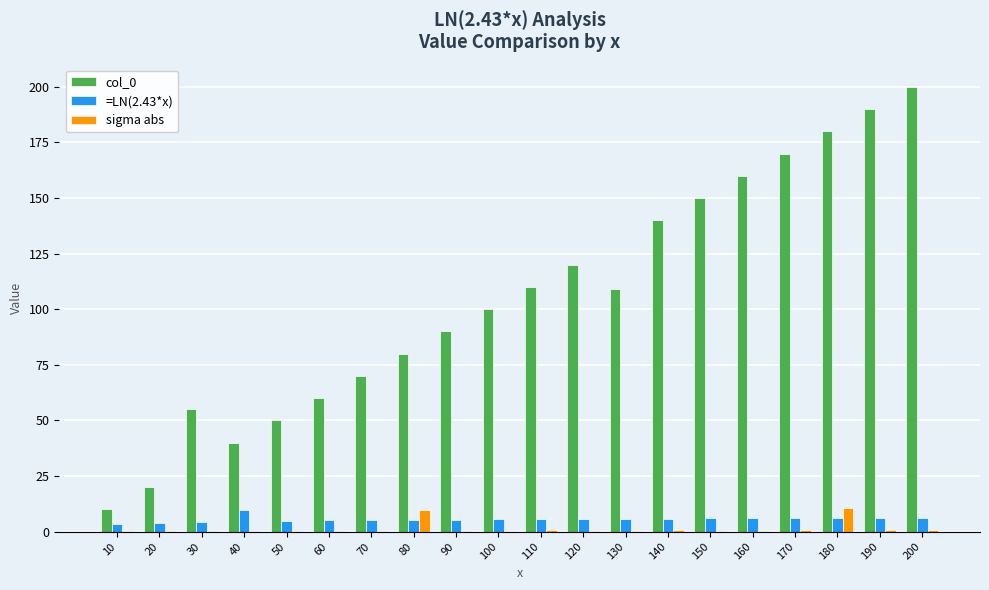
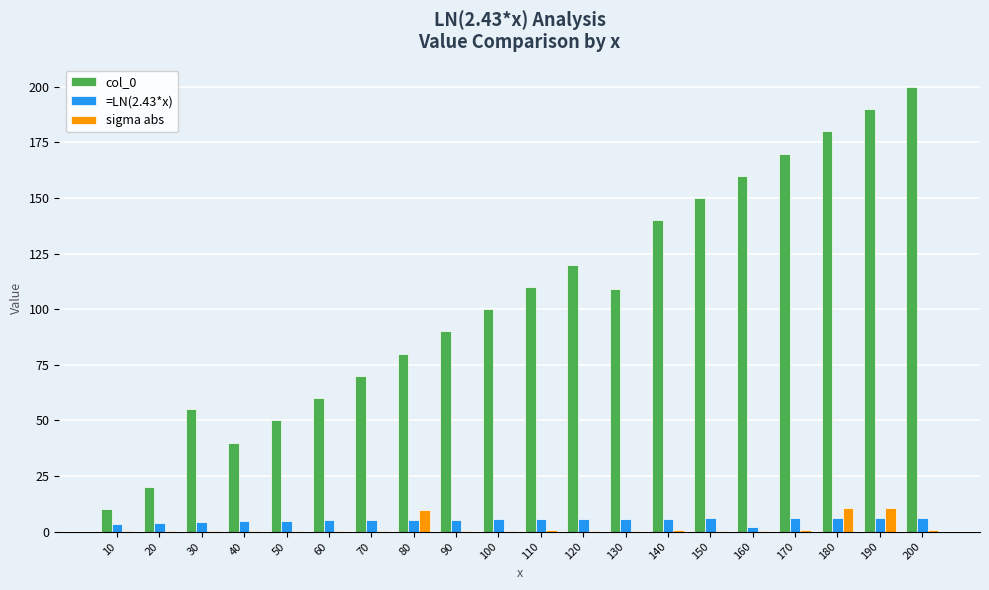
  {
    "col_0": {
      "10": 10,
      "20": 20,
      "30": 55,
      "40": 40,
      "50": 50,
      "60": 60,
      "70": 70,
      "80": 80,
      "90": 90,
      "100": 100,
      "110": 110,
      "120": 120,
      "130": 109,
      "140": 140,
      "150": 150,
      "160": 160,
      "170": 170,
      "180": 180,
      "190": 190,
      "200": 200
    },
    "=LN(2.43*x)": {
      "10": 3,
      "20": 4,
      "30": 4,
-     "40": 10,
+     "40": 5,
      "50": 5,
      "60": 5,
      "70": 5,
      "80": 5,
      "90": 5,
      "100": 5,
      "110": 6,
      "120": 6,
      "130": 6,
      "140": 6,
      "150": 6,
-     "160": 6,
+     "160": 2,
      "170": 6,
      "180": 6,
      "190": 6,
      "200": 6
    },
    "sigma abs": {
      "80": 10,
      "180": 11,
-     "190": 1
+     "190": 11
    }
  }
